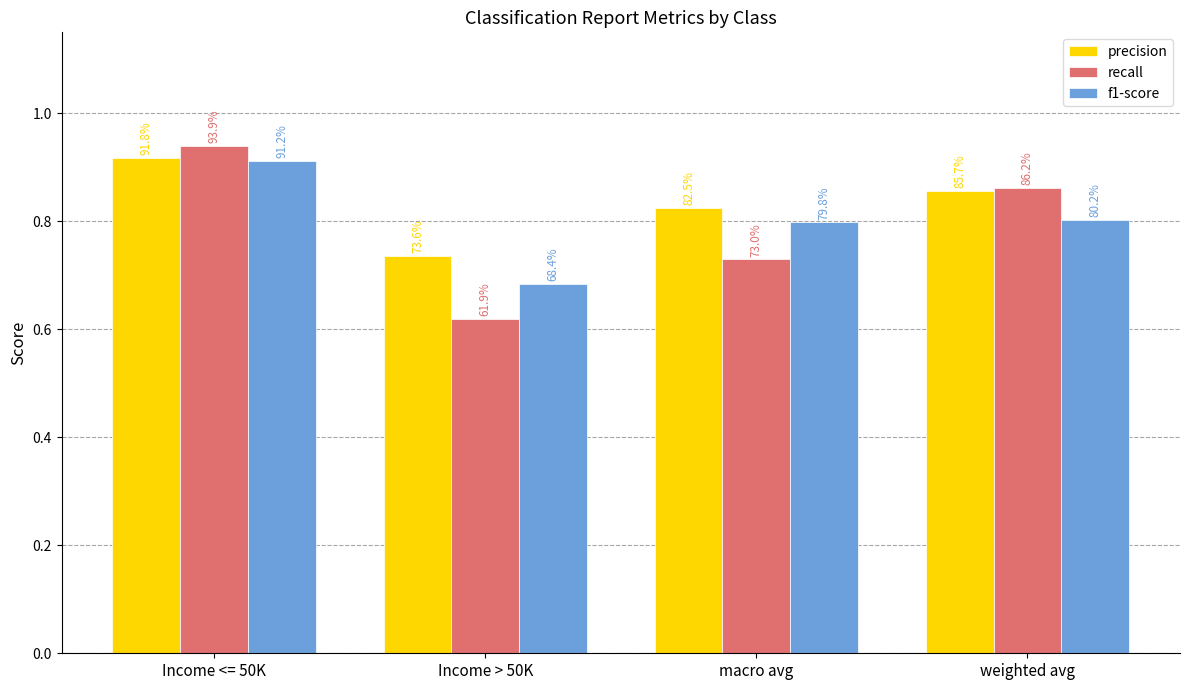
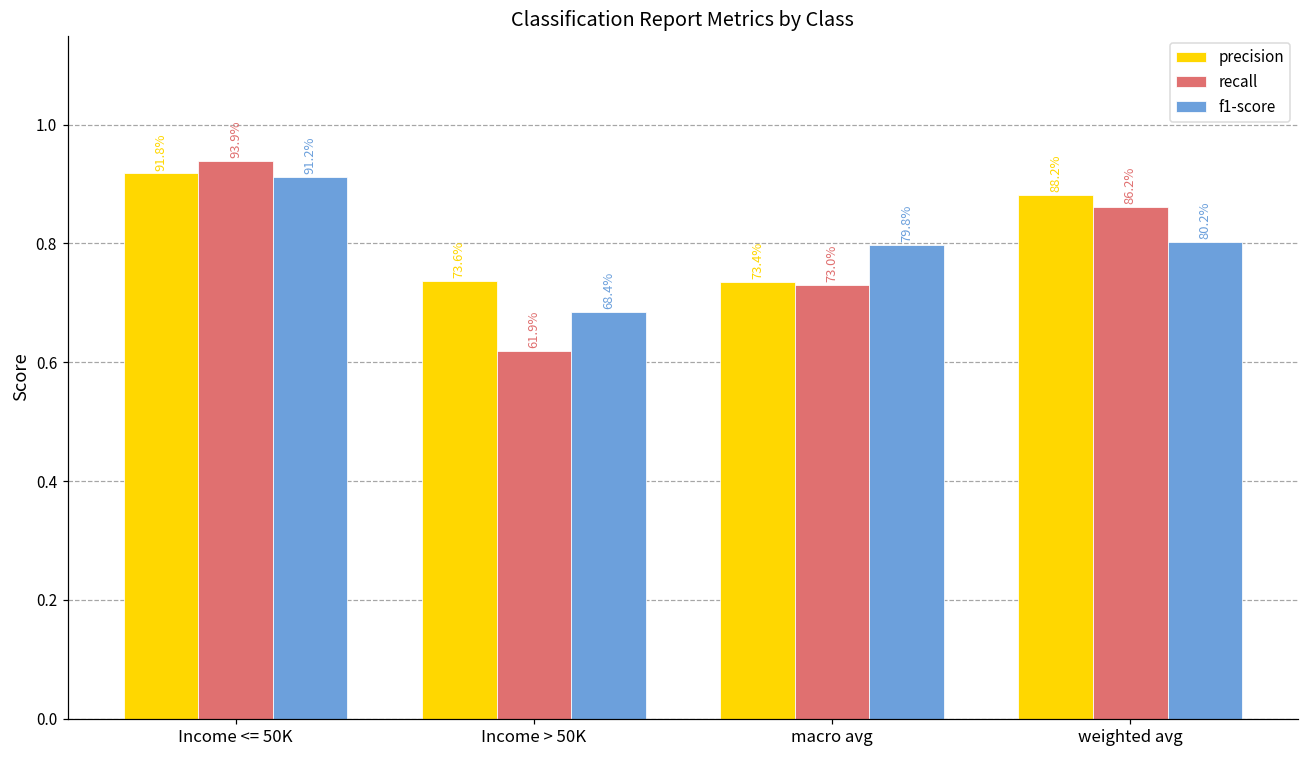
  {
    "precision": {
      "Income <= 50K": "91.8%",
      "Income > 50K": "73.6%",
-     "macro avg": "82.5%",
-     "weighted avg": "85.7%"
+     "macro avg": "73.4%",
+     "weighted avg": "88.2%"
    },
    "recall": {
      "Income <= 50K": "93.9%",
      "Income > 50K": "61.9%",
      "macro avg": "73.0%",
      "weighted avg": "86.2%"
    },
    "f1-score": {
      "Income <= 50K": "91.2%",
      "Income > 50K": "68.4%",
      "macro avg": "79.8%",
      "weighted avg": "80.2%"
    }
  }
